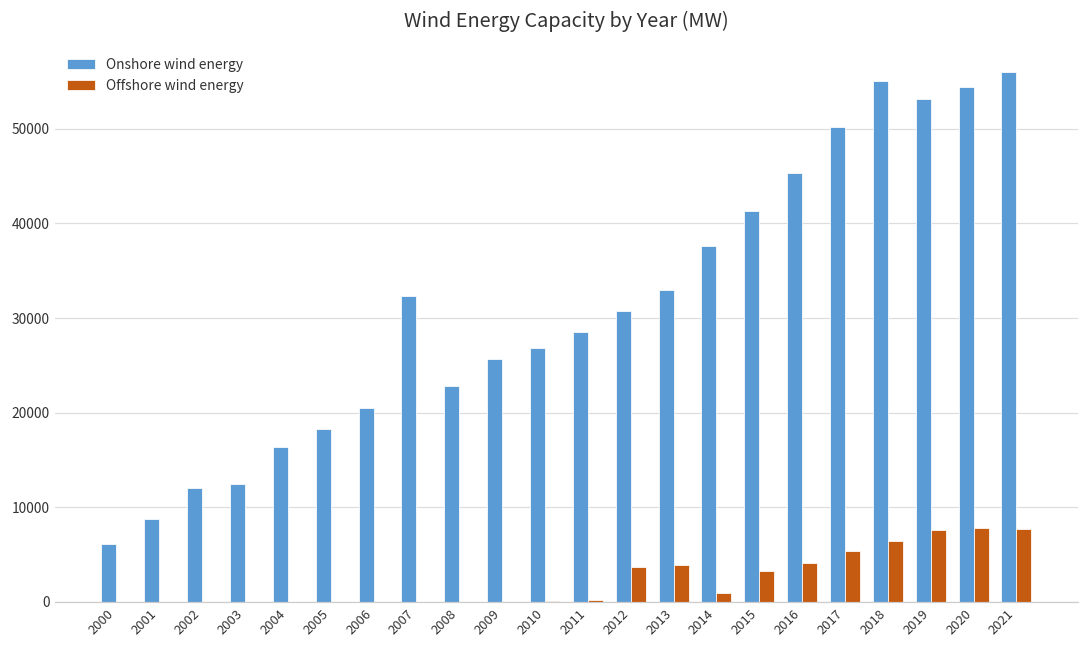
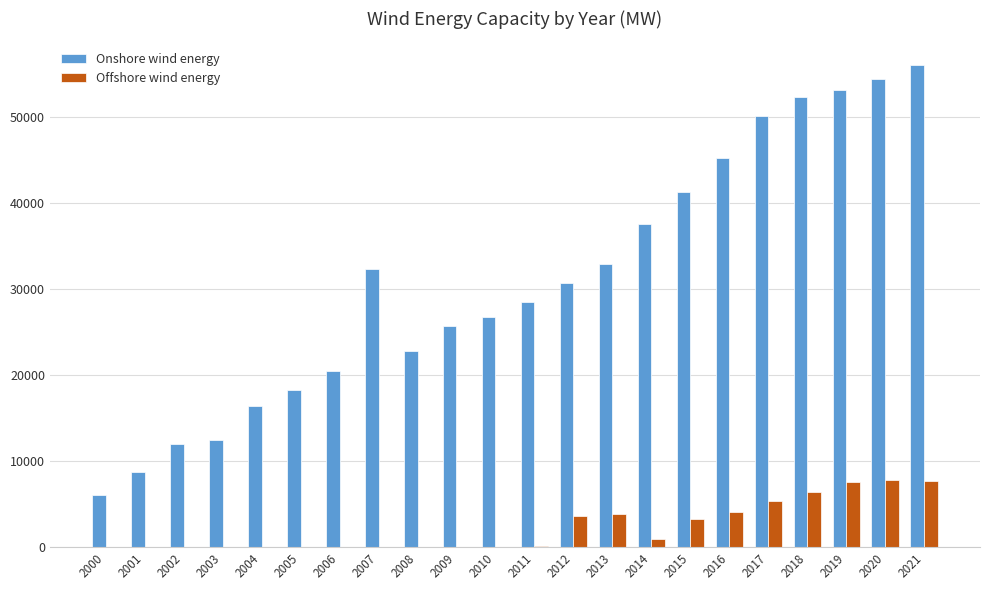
  {
    "Onshore wind energy": {
      "2000": 6000,
      "2001": 9000,
      "2002": 12000,
      "2003": 13000,
      "2004": 16000,
      "2005": 18000,
      "2006": 20000,
      "2007": 32000,
      "2008": 23000,
      "2009": 26000,
      "2010": 27000,
      "2011": 29000,
      "2012": 31000,
      "2013": 33000,
      "2014": 38000,
      "2015": 41000,
      "2016": 45000,
      "2017": 50000,
-     "2018": 55000,
+     "2018": 52000,
      "2019": 53000,
      "2020": 54000,
      "2021": 56000
    },
    "Offshore wind energy": {
      "2000": 0,
      "2001": 0,
      "2002": 0,
      "2003": 0,
      "2004": 0,
      "2005": 0,
      "2006": 0,
      "2007": 0,
      "2008": 0,
      "2012": 4000,
      "2013": 4000,
      "2014": 1000,
      "2015": 3000,
      "2016": 4000,
      "2017": 5000,
      "2018": 6000,
      "2019": 8000,
      "2020": 8000,
      "2021": 8000
    }
  }
